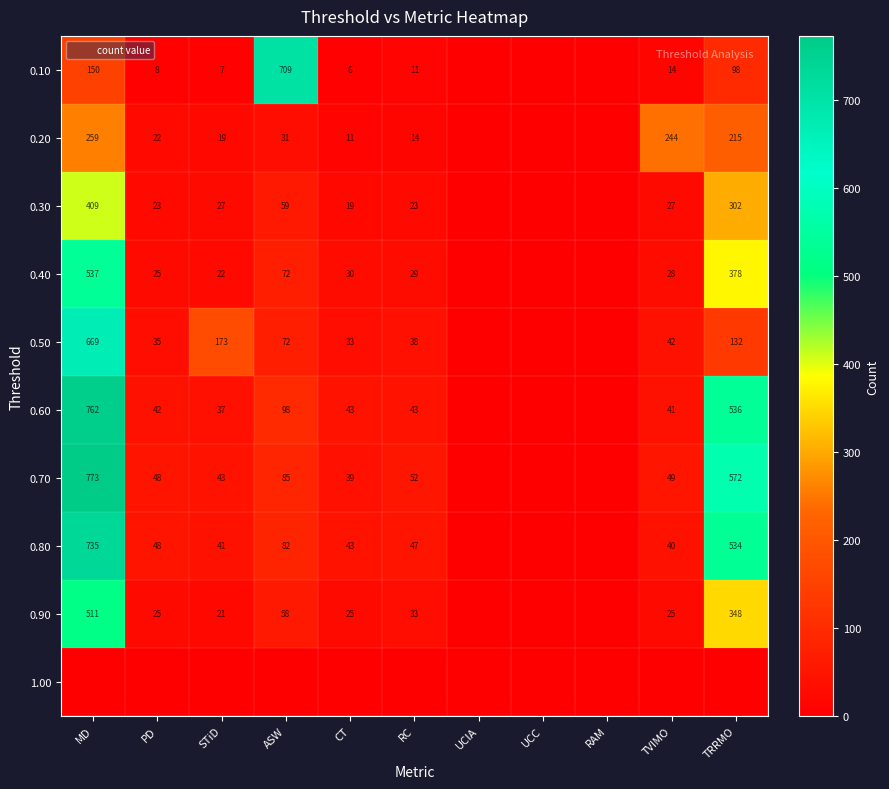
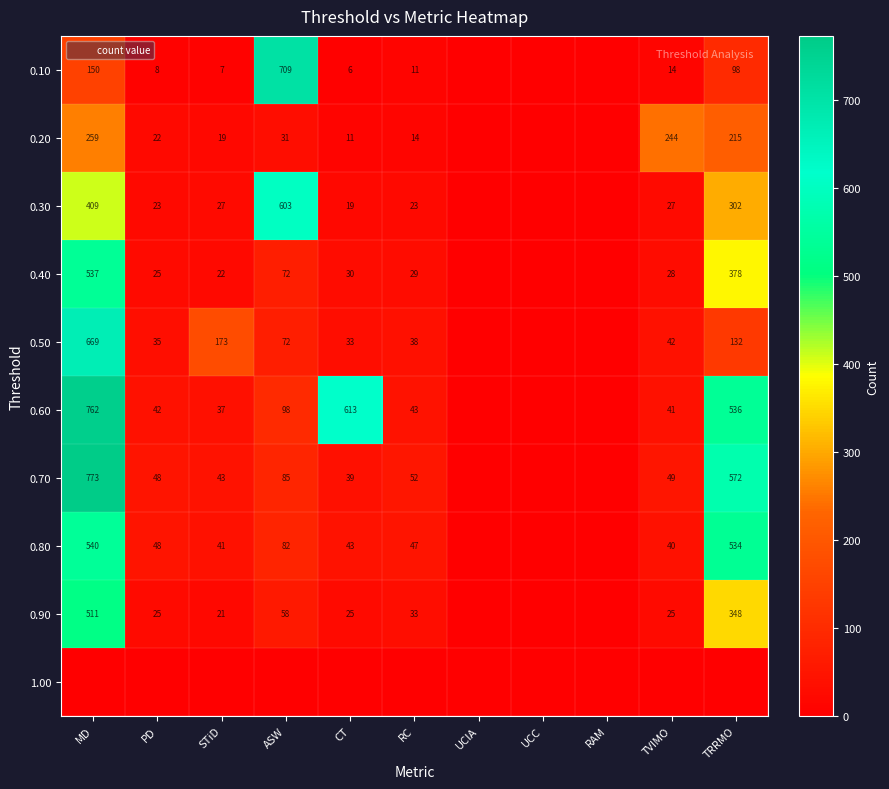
  {
    "0.10": {
      "MD": 150,
      "PD": 8,
      "STiD": 7,
      "ASW": 709,
      "CT": 6,
      "RC": 11,
      "TVIMO": 14
    },
    "0.20": {
      "MD": 259,
      "PD": 22,
      "STiD": 19,
      "ASW": 31,
      "CT": 11,
      "RC": 14,
      "TVIMO": 244,
      "TRRMO": 215
    },
    "0.30": {
      "MD": 409,
      "PD": 23,
      "STiD": 27,
-     "ASW": 59,
+     "ASW": 603,
      "CT": 19,
      "RC": 23,
      "TVIMO": 27,
      "TRRMO": 302
    },
    "0.40": {
      "MD": 537,
      "PD": 25,
      "STiD": 22,
      "ASW": 72,
      "CT": 30,
      "RC": 29,
      "TVIMO": 28,
      "TRRMO": 378
    },
    "0.50": {
      "MD": 669,
      "PD": 35,
      "STiD": 173,
      "ASW": 72,
      "CT": 33,
      "RC": 38,
      "TVIMO": 42,
      "TRRMO": 132
    },
    "0.60": {
      "MD": 762,
      "PD": 42,
      "STiD": 37,
      "ASW": 98,
-     "CT": 43,
+     "CT": 613,
      "RC": 43,
      "TVIMO": 41,
      "TRRMO": 536
    },
    "0.70": {
      "MD": 773,
      "PD": 48,
      "STiD": 43,
      "ASW": 85,
      "CT": 39,
      "RC": 52,
      "TVIMO": 49,
      "TRRMO": 572
    },
    "0.80": {
-     "MD": 735,
+     "MD": 540,
      "PD": 48,
      "STiD": 41,
      "ASW": 82,
      "CT": 43,
      "RC": 47,
      "TVIMO": 40,
      "TRRMO": 534
    },
    "0.90": {
      "MD": 511,
      "PD": 25,
      "STiD": 21,
      "ASW": 58,
      "CT": 25,
      "RC": 33,
      "TVIMO": 25,
      "TRRMO": 348
    }
  }
